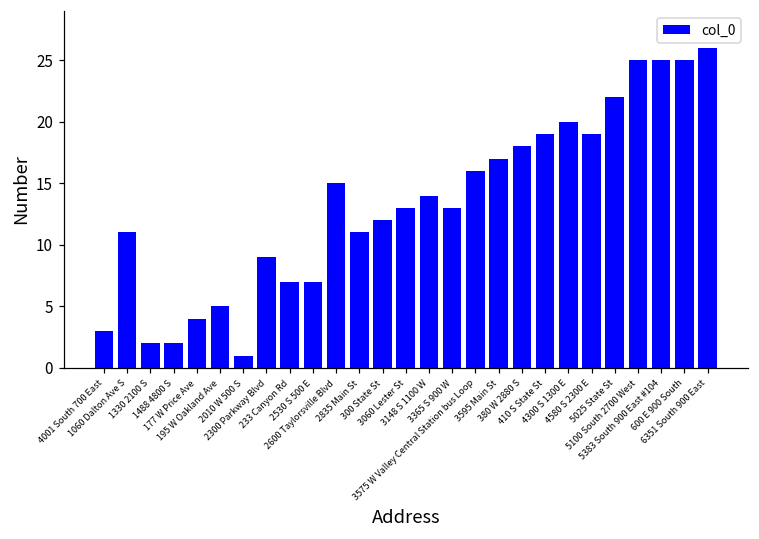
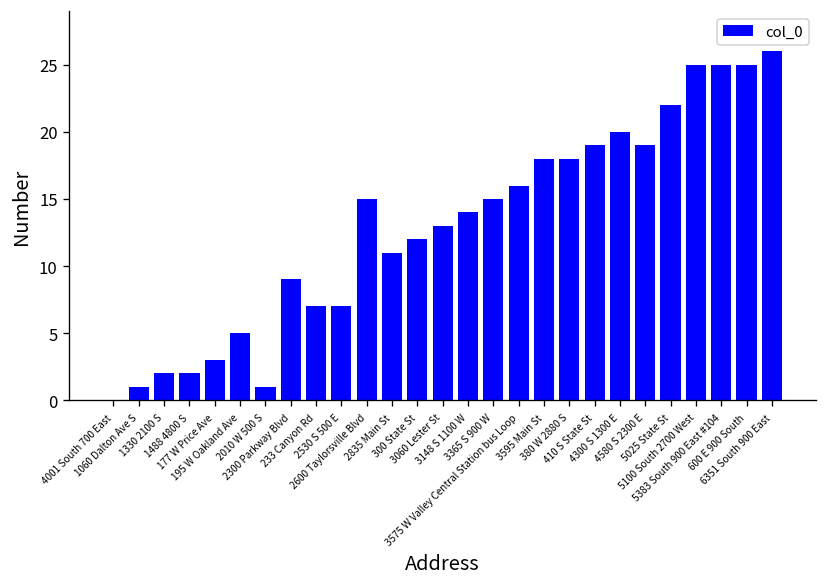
  {
-   "4001 South 700 East": 3,
-   "1060 Dalton Ave S": 11,
+   "4001 South 700 East": 0,
+   "1060 Dalton Ave S": 1,
    "1330 2100 S": 2,
    "1488 4800 S": 2,
-   "177 W Price Ave": 4,
+   "177 W Price Ave": 3,
    "195 W Oakland Ave": 5,
    "2010 W 500 S": 1,
    "2300 Parkway Blvd": 9,
    "233 Canyon Rd": 7,
    "2530 S 500 E": 7,
    "2600 Taylorsville Blvd": 15,
    "2835 Main St": 11,
    "300 State St": 12,
    "3060 Lester St": 13,
    "3148 S 1100 W": 14,
-   "3365 S 900 W": 13,
+   "3365 S 900 W": 15,
    "3575 W Valley Central Station bus Loop": 16,
-   "3595 Main St": 17,
+   "3595 Main St": 18,
    "380 W 2880 S": 18,
    "410 S State St": 19,
    "4300 S 1300 E": 20,
    "4580 S 2300 E": 19,
    "5025 State St": 22,
    "5100 South 2700 West": 25,
    "5383 South 900 East #104": 25,
    "600 E 900 South": 25,
    "6351 South 900 East": 26
  }
